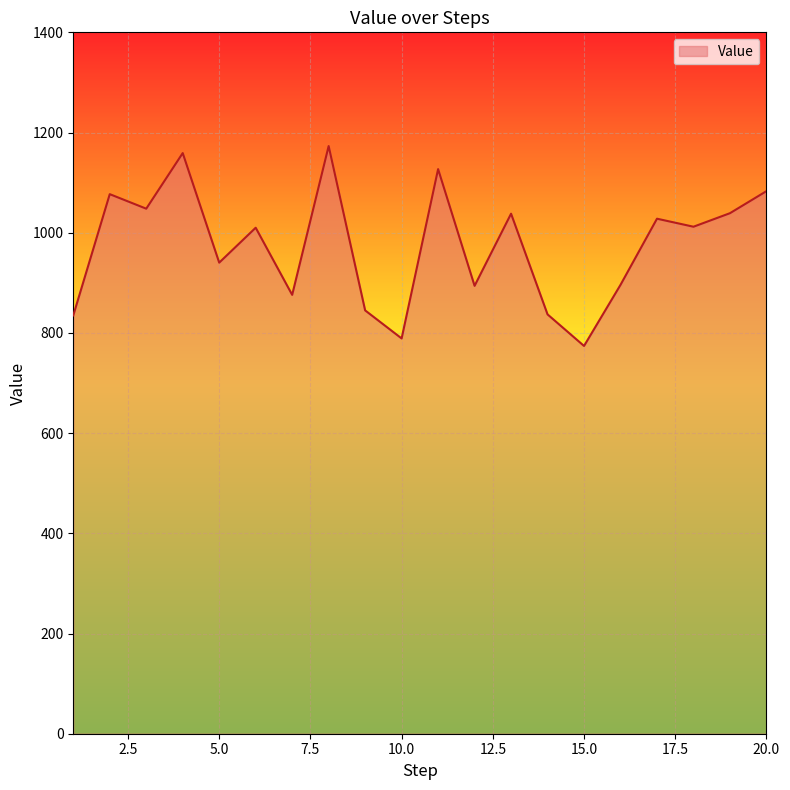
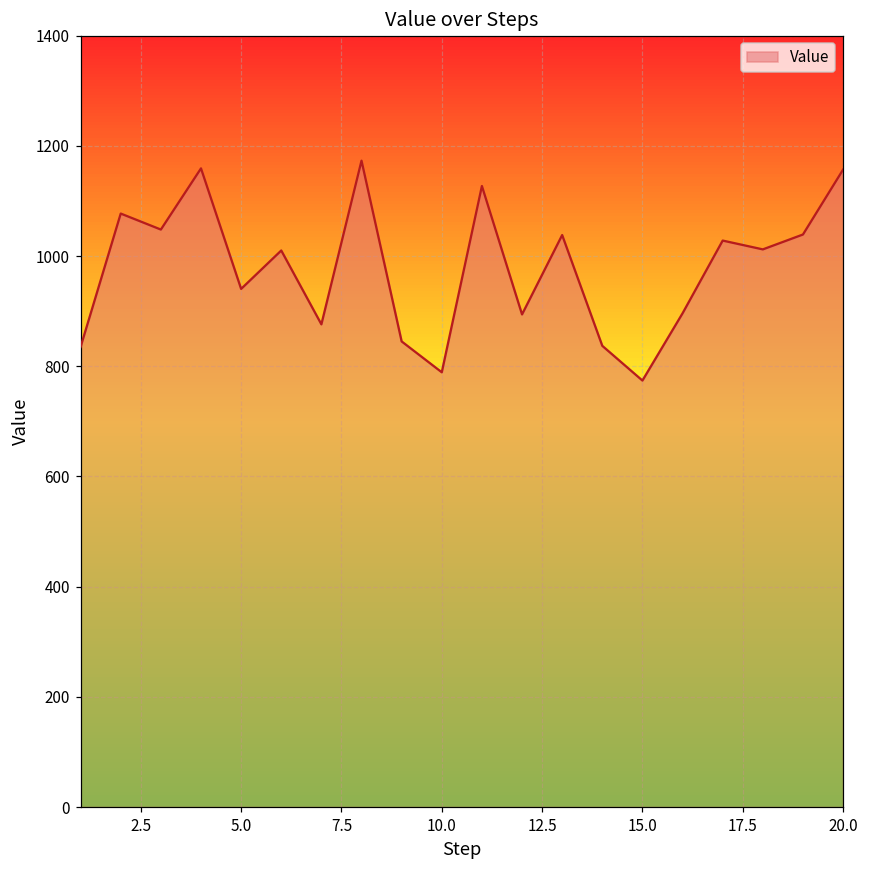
  {
    "5.0": 940,
    "10.0": 790,
    "15.0": 770,
-   "20.0": 1080
+   "20.0": 1160
  }
